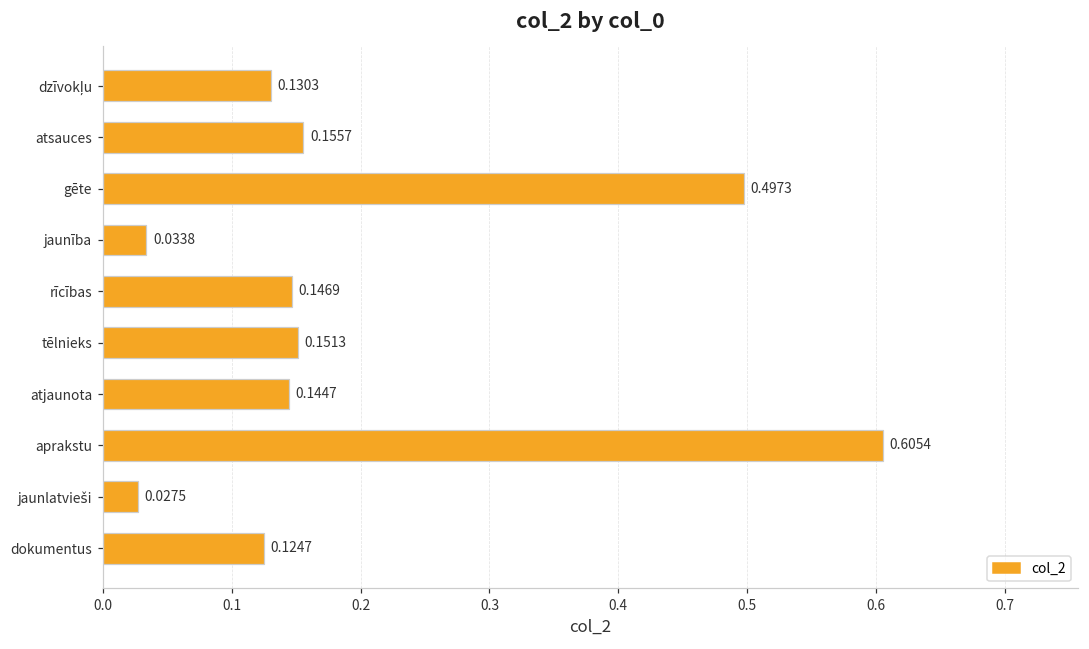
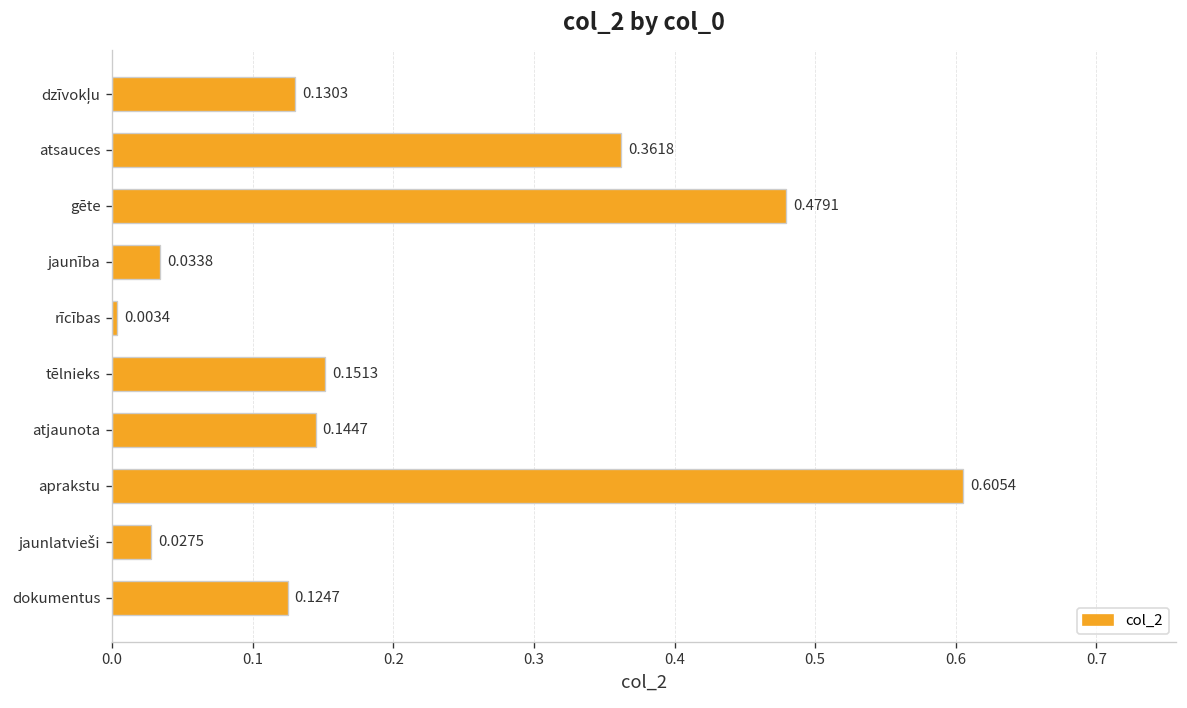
  {
    "dzīvokļu": 0.1303,
-   "atsauces": 0.1557,
-   "gēte": 0.4973,
+   "atsauces": 0.3618,
+   "gēte": 0.4791,
    "jaunība": 0.0338,
-   "rīcības": 0.1469,
+   "rīcības": 0.0034,
    "tēlnieks": 0.1513,
    "atjaunota": 0.1447,
    "aprakstu": 0.6054,
    "jaunlatvieši": 0.0275,
    "dokumentus": 0.1247
  }
